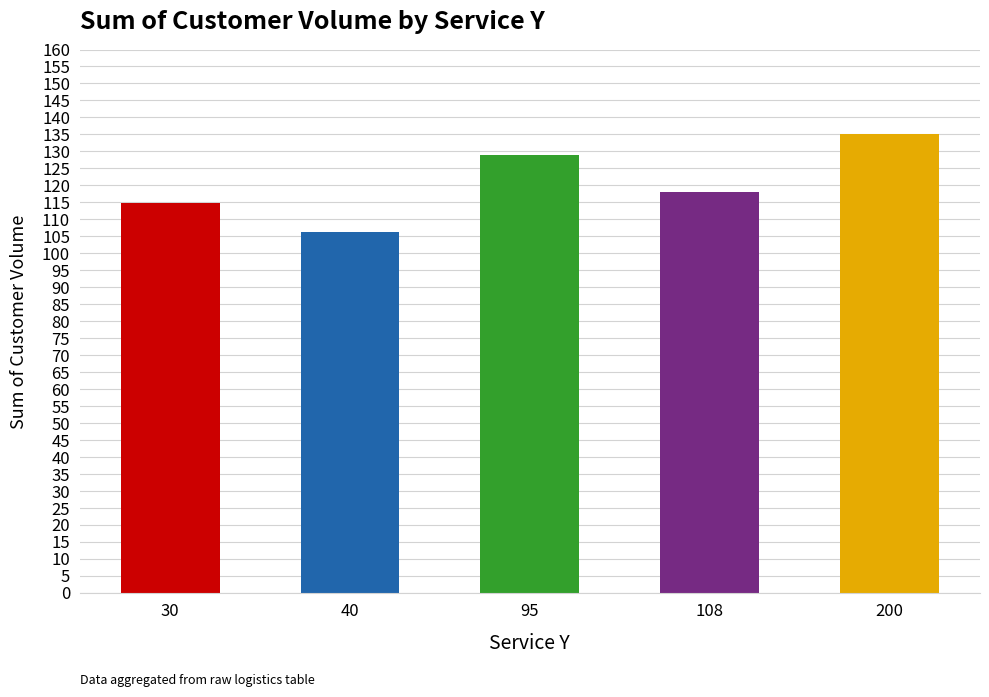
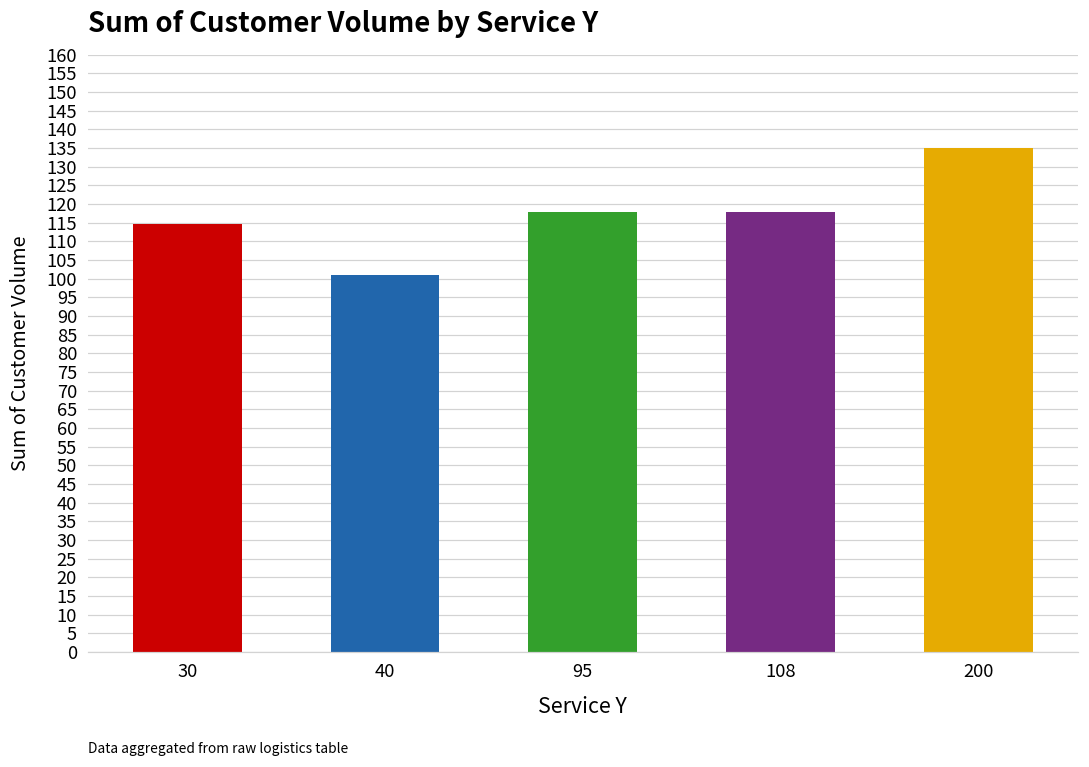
  {
    "30": 115,
-   "40": 106,
-   "95": 129,
+   "40": 101,
+   "95": 118,
    "108": 118,
    "200": 135
  }
